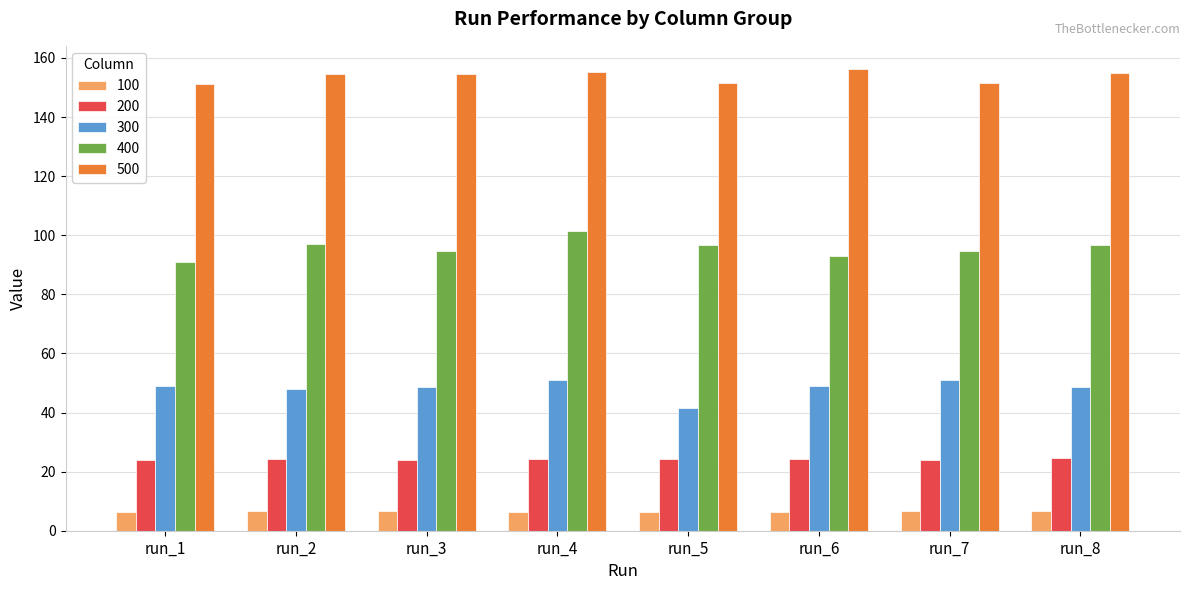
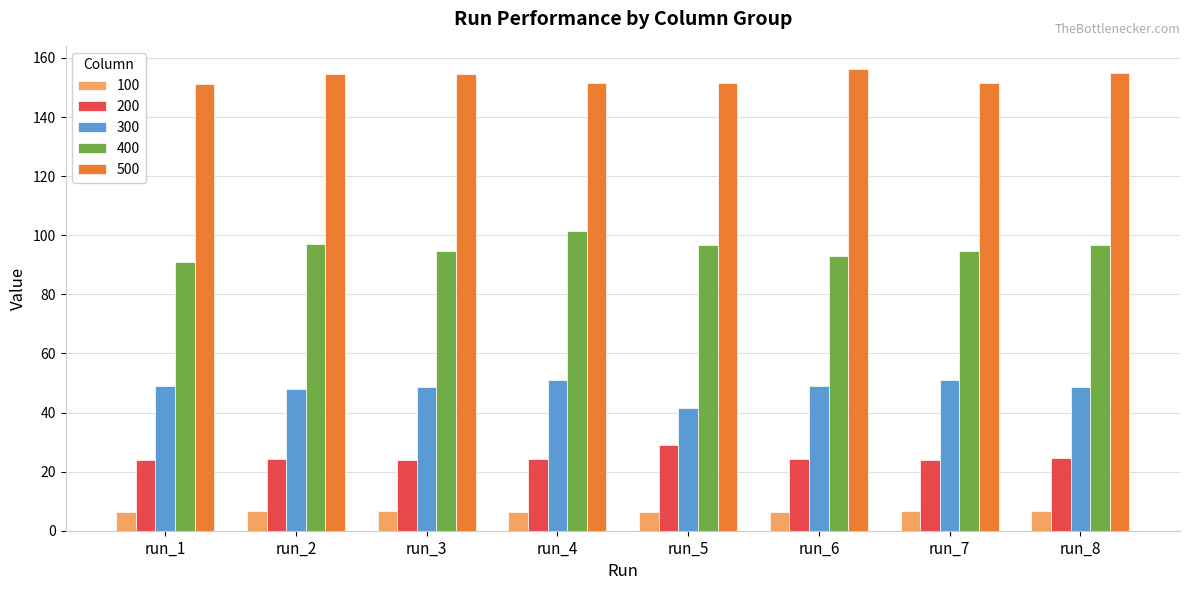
  {
    "100": {
      "run_1": 6,
      "run_2": 7,
      "run_3": 7,
      "run_4": 6,
      "run_5": 6,
      "run_6": 6,
      "run_7": 7,
      "run_8": 7
    },
    "200": {
      "run_1": 24,
      "run_2": 24,
      "run_3": 24,
      "run_4": 24,
-     "run_5": 24,
+     "run_5": 29,
      "run_6": 24,
      "run_7": 24,
      "run_8": 24
    },
    "300": {
      "run_1": 49,
      "run_2": 48,
      "run_3": 49,
      "run_4": 51,
      "run_5": 42,
      "run_6": 49,
      "run_7": 51,
      "run_8": 49
    },
    "400": {
      "run_1": 91,
      "run_2": 97,
      "run_3": 95,
      "run_4": 101,
      "run_5": 97,
      "run_6": 93,
      "run_7": 95,
      "run_8": 97
    },
    "500": {
      "run_1": 151,
      "run_2": 155,
      "run_3": 155,
-     "run_4": 155,
+     "run_4": 151,
      "run_5": 151,
      "run_6": 156,
      "run_7": 152,
      "run_8": 155
    }
  }
